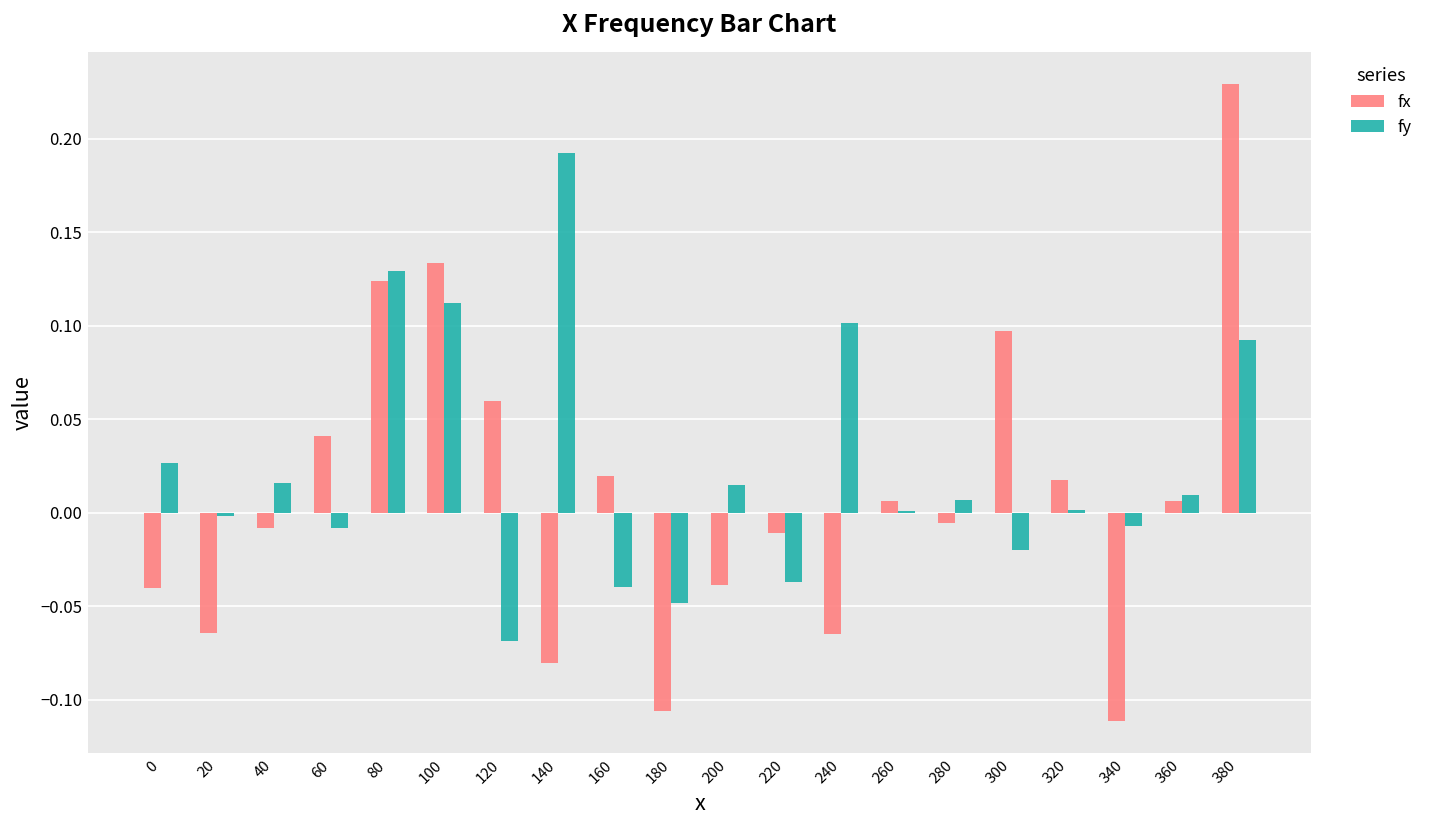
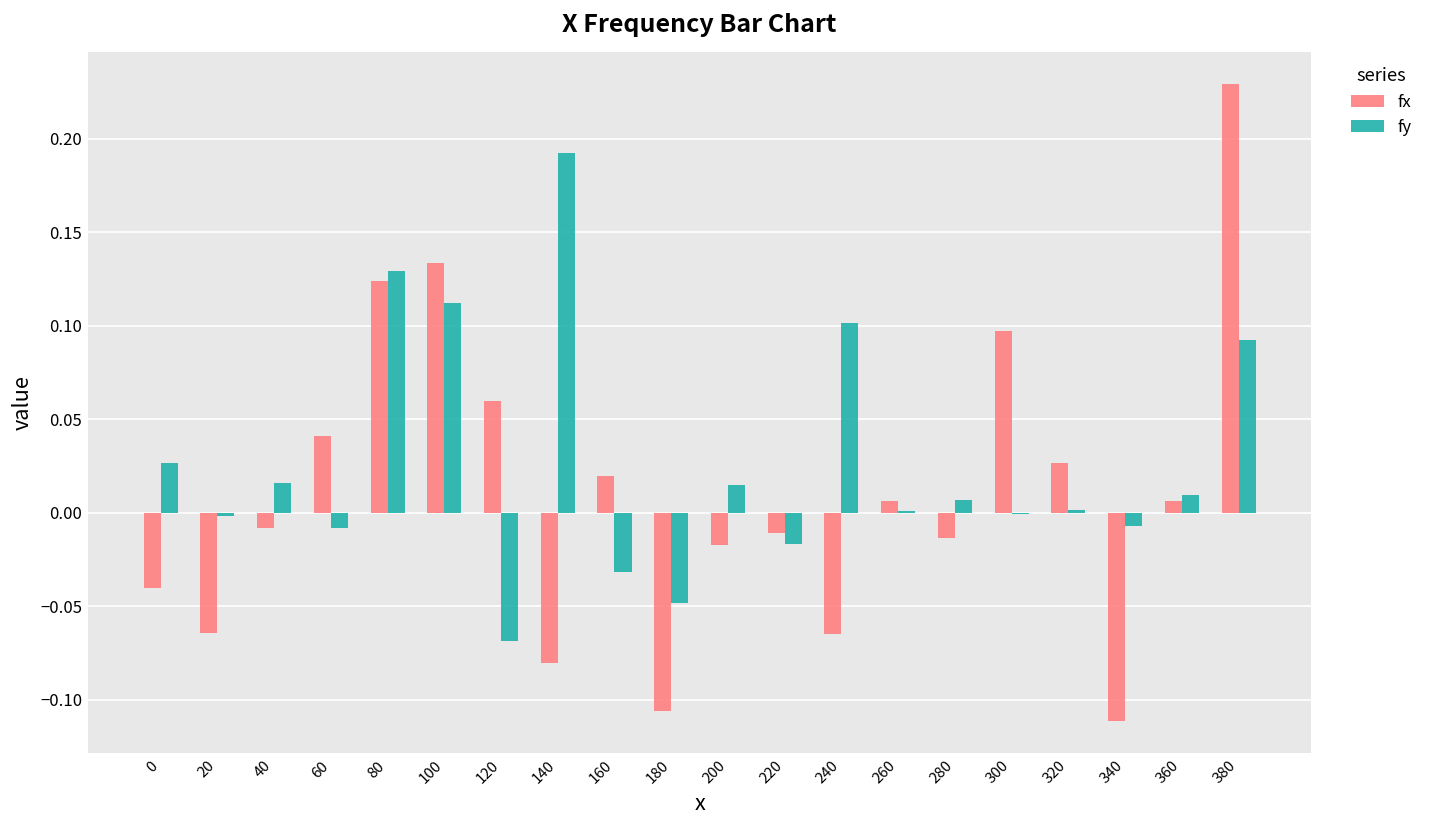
  {
    "fx": {
      "0": -0.040,
      "20": -0.064,
      "40": -0.008,
      "60": 0.041,
      "80": 0.124,
      "100": 0.134,
      "120": 0.060,
      "140": -0.080,
      "160": 0.019,
      "180": -0.106,
-     "200": -0.038,
+     "200": -0.017,
      "220": -0.011,
      "240": -0.065,
      "260": 0.006,
-     "280": -0.006,
+     "280": -0.013,
      "300": 0.097,
-     "320": 0.018,
+     "320": 0.027,
      "340": -0.111,
      "360": 0.006,
      "380": 0.229
    },
    "fy": {
      "0": 0.026,
      "20": -0.002,
      "40": 0.016,
      "60": -0.008,
      "80": 0.129,
      "100": 0.112,
      "120": -0.068,
      "140": 0.192,
-     "160": -0.040,
+     "160": -0.032,
      "180": -0.048,
      "200": 0.015,
-     "220": -0.037,
+     "220": -0.017,
      "240": 0.102,
      "280": 0.007,
-     "300": -0.020,
+     "300": 0.000,
      "320": 0.002,
      "340": -0.007,
      "360": 0.009,
      "380": 0.092
    }
  }
